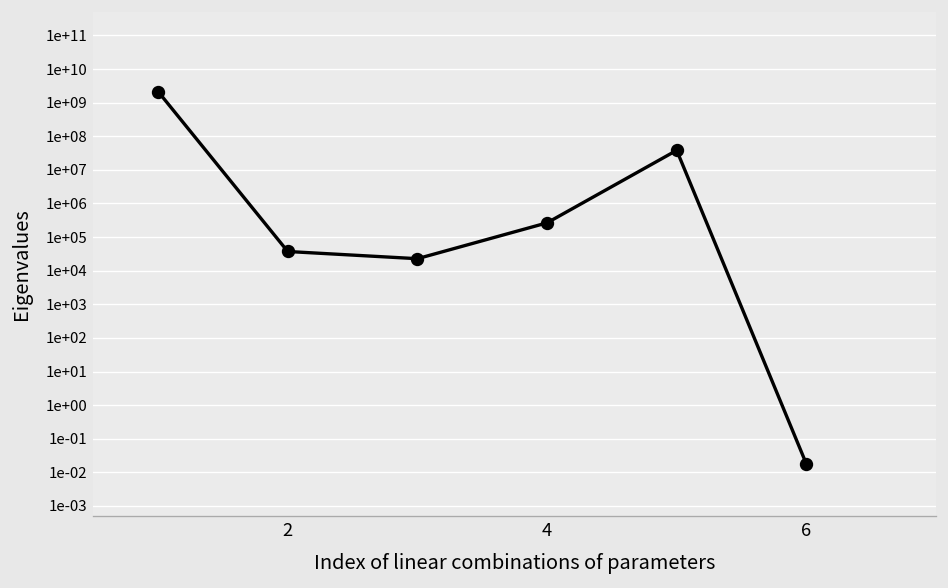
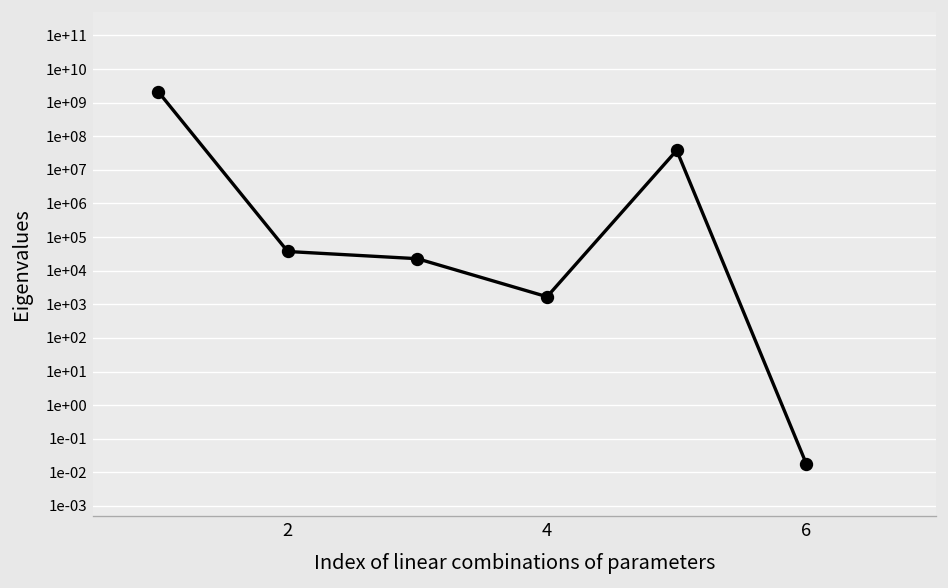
  {
    "2": 40000,
-   "4": 300000,
+   "4": 2000,
    "6": 0.02
  }
